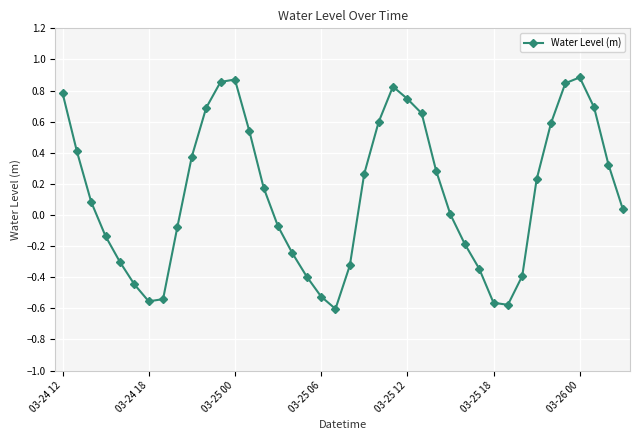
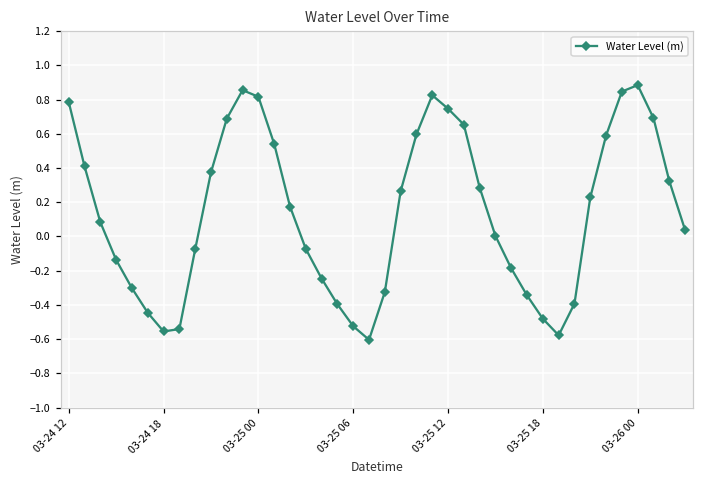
  {
    "03-24 12": 0.78,
    "03-24 18": -0.56,
-   "03-25 00": 0.87,
+   "03-25 00": 0.82,
    "03-25 06": -0.52,
    "03-25 12": 0.75,
-   "03-25 18": -0.56,
+   "03-25 18": -0.48,
    "03-26 00": 0.88
  }
